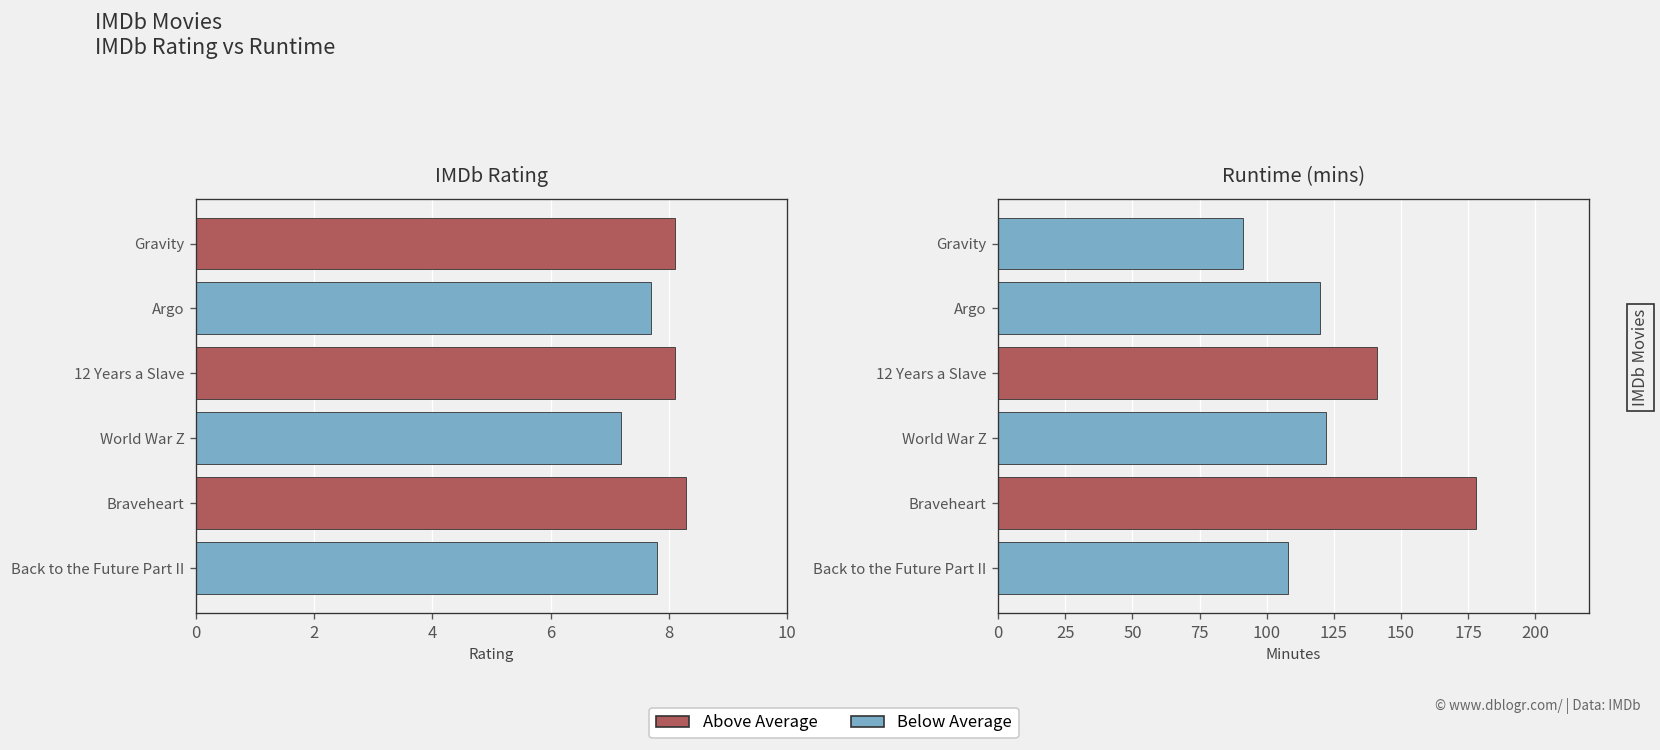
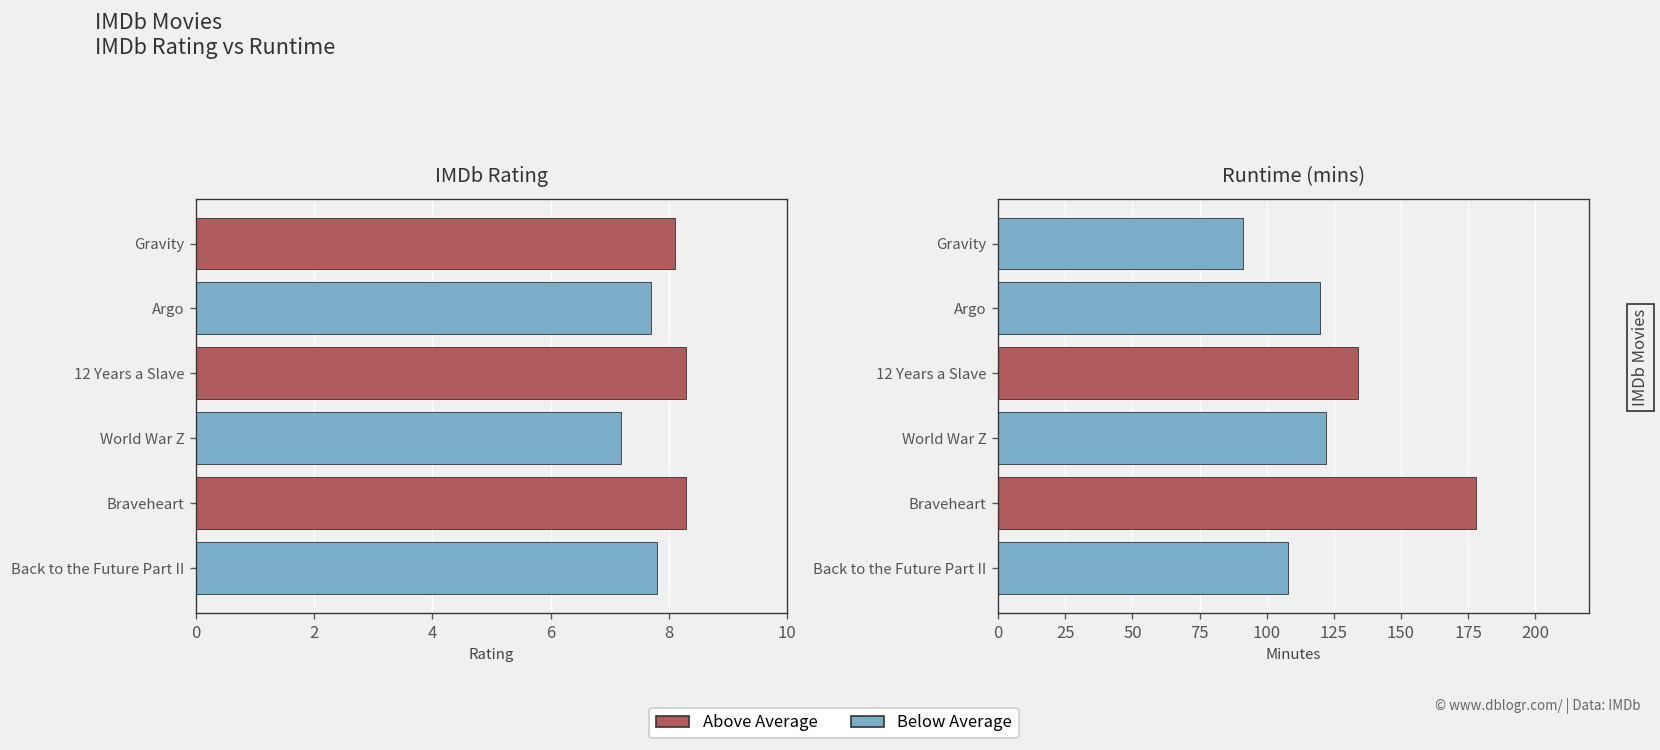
  {
    "IMDb Rating": {
      "Gravity": 8.1,
      "Argo": 7.7,
-     "12 Years a Slave": 8.1,
+     "12 Years a Slave": 8.3,
      "World War Z": 7.2,
      "Braveheart": 8.3,
      "Back to the Future Part II": 7.8
    },
    "Runtime (mins)": {
      "Gravity": 91,
      "Argo": 120,
-     "12 Years a Slave": 141,
+     "12 Years a Slave": 134,
      "World War Z": 122,
      "Braveheart": 178,
      "Back to the Future Part II": 108
    }
  }
